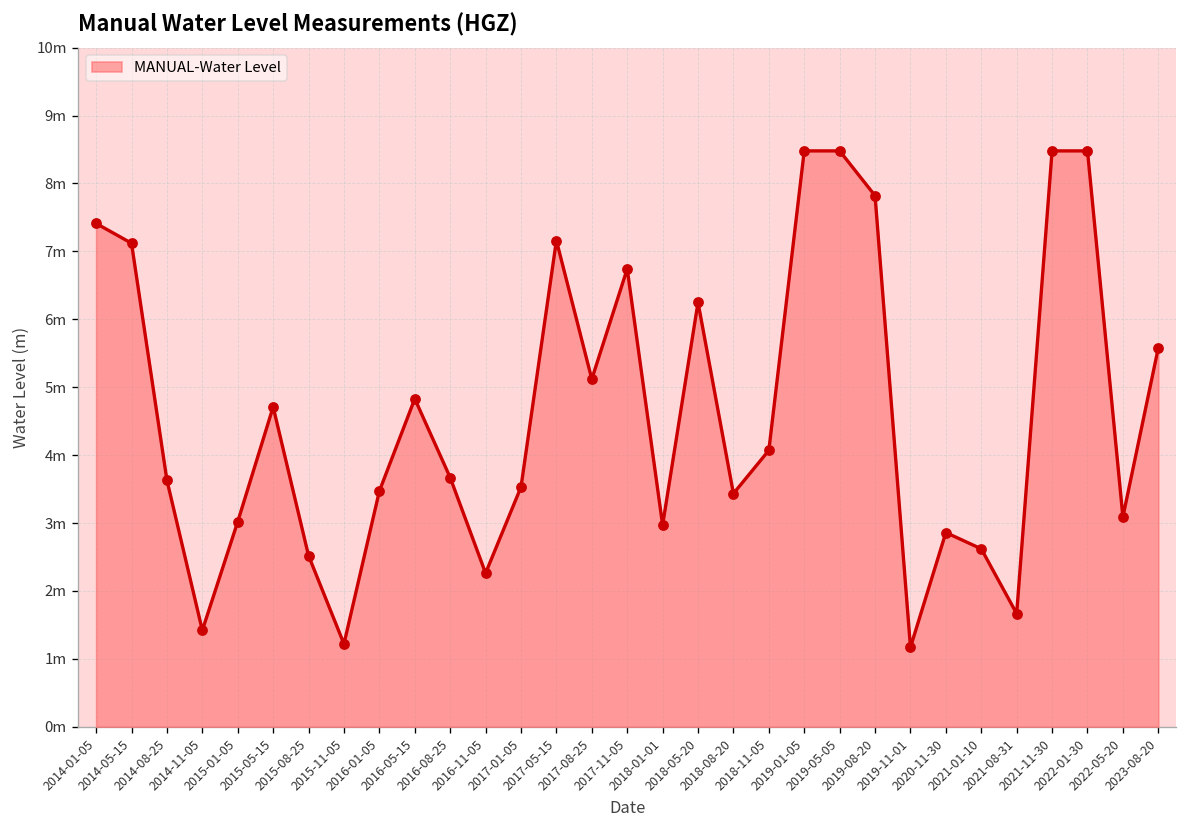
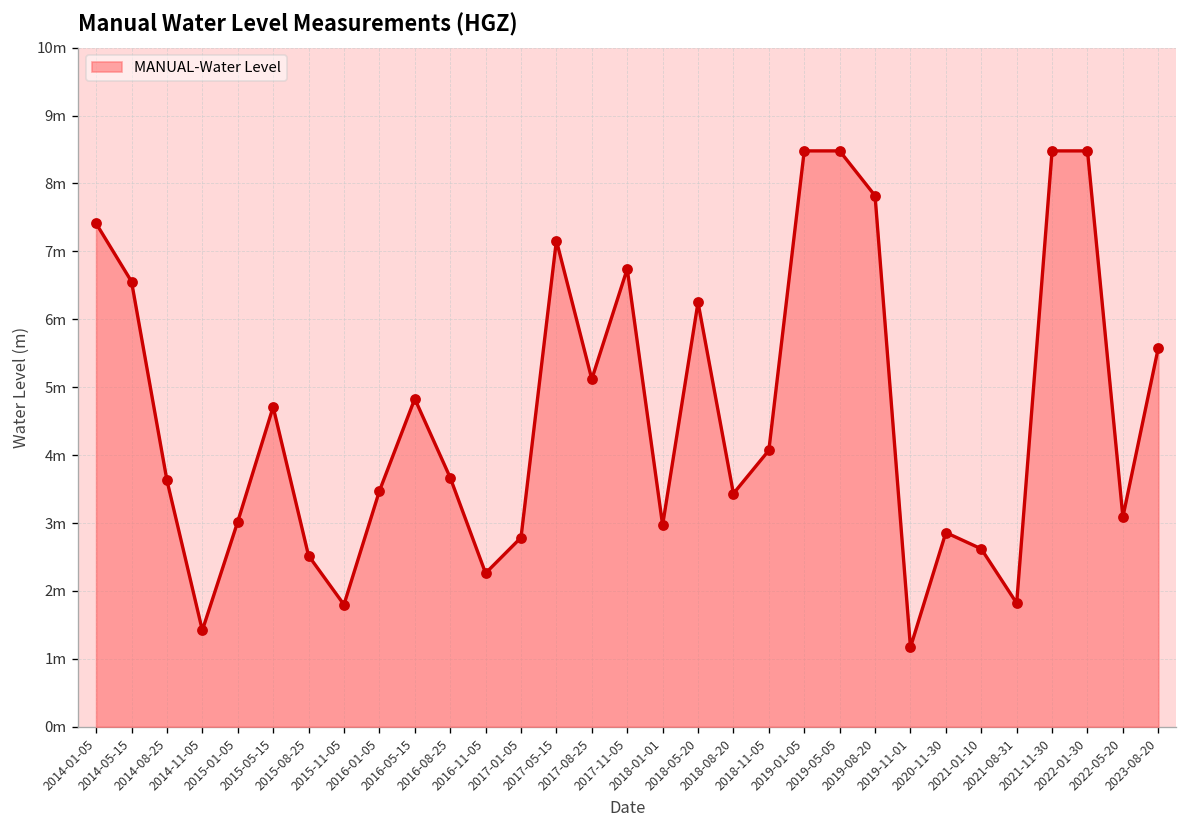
  {
    "2014-01-05": "7.4m",
-   "2014-05-15": "7.1m",
+   "2014-05-15": "6.6m",
    "2014-08-25": "3.6m",
    "2014-11-05": "1.4m",
    "2015-01-05": "3.0m",
    "2015-05-15": "4.7m",
    "2015-08-25": "2.5m",
-   "2015-11-05": "1.2m",
+   "2015-11-05": "1.8m",
    "2016-01-05": "3.5m",
    "2016-05-15": "4.8m",
    "2016-08-25": "3.7m",
    "2016-11-05": "2.3m",
-   "2017-01-05": "3.5m",
+   "2017-01-05": "2.8m",
    "2017-05-15": "7.2m",
    "2017-08-25": "5.1m",
    "2017-11-05": "6.7m",
    "2018-01-01": "3.0m",
    "2018-05-20": "6.3m",
    "2018-08-20": "3.4m",
    "2018-11-05": "4.1m",
    "2019-01-05": "8.5m",
    "2019-05-05": "8.5m",
    "2019-08-20": "7.8m",
    "2019-11-01": "1.2m",
    "2020-11-30": "2.9m",
    "2021-01-10": "2.6m",
-   "2021-08-31": "1.7m",
+   "2021-08-31": "1.8m",
    "2021-11-30": "8.5m",
    "2022-01-30": "8.5m",
    "2022-05-20": "3.1m",
    "2023-08-20": "5.6m"
  }
